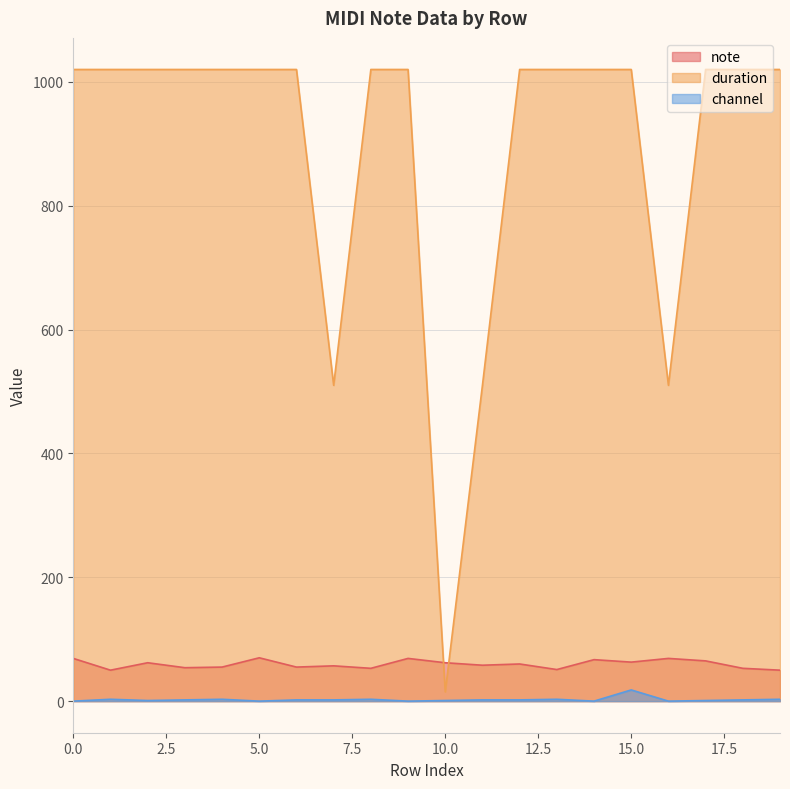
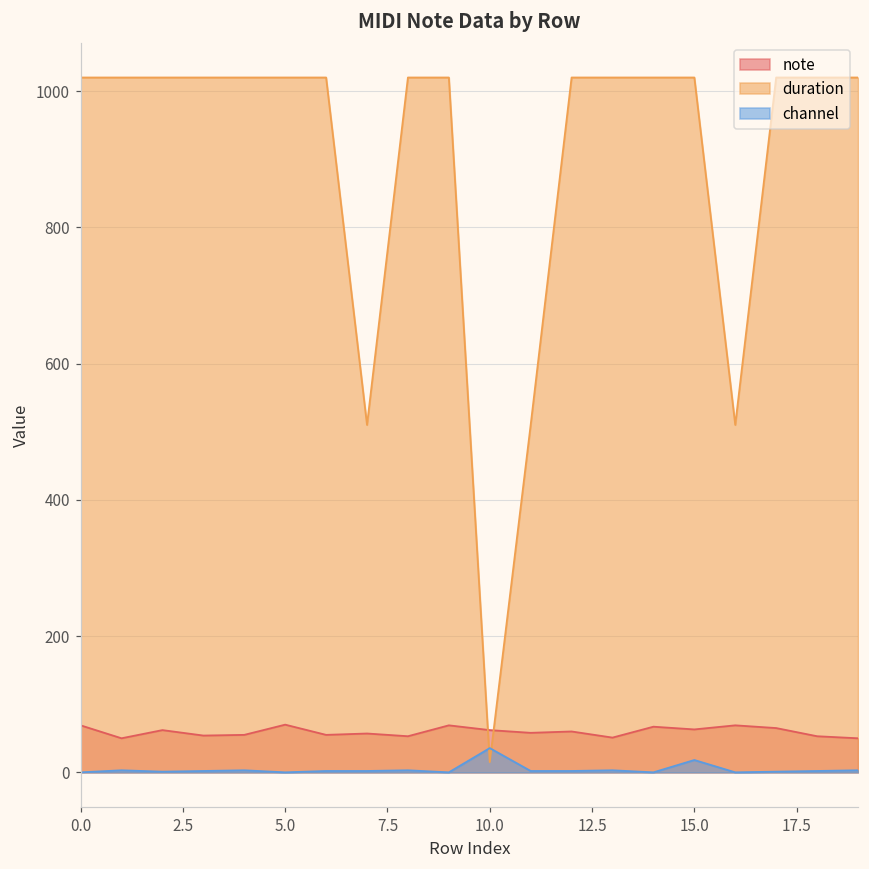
  {
    "channel": {
      "0.0": 0,
      "5.0": 0,
-     "10.0": 0,
+     "10.0": 40,
      "15.0": 20
    }
  }
